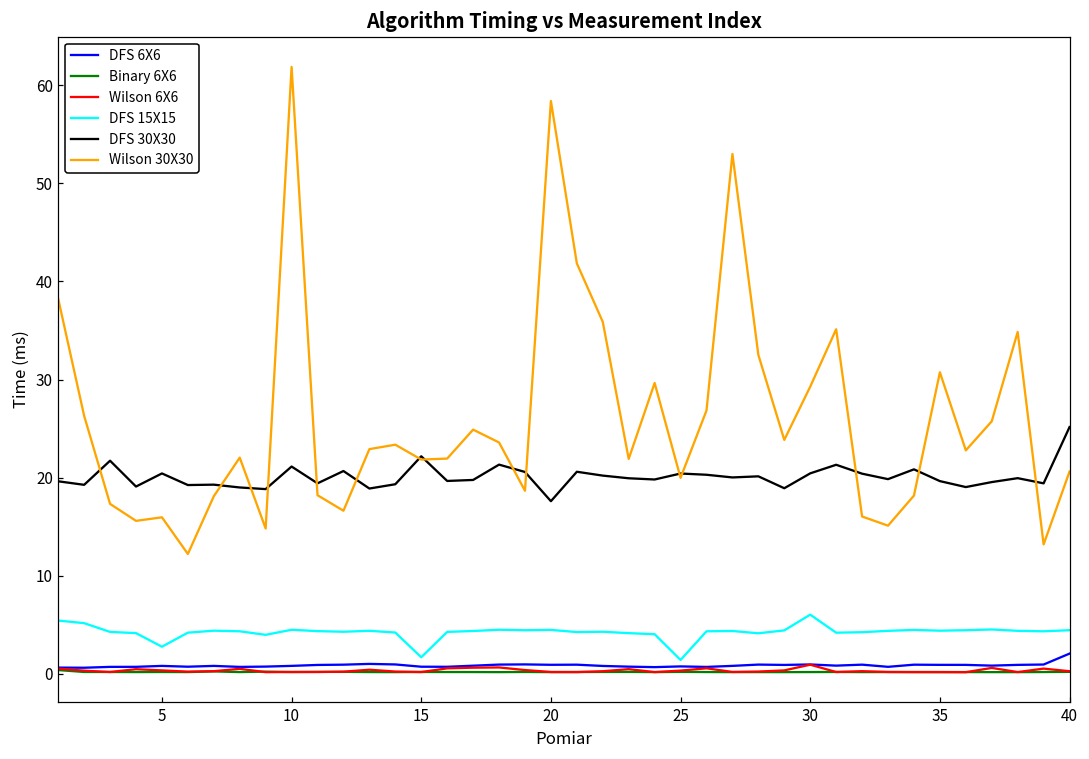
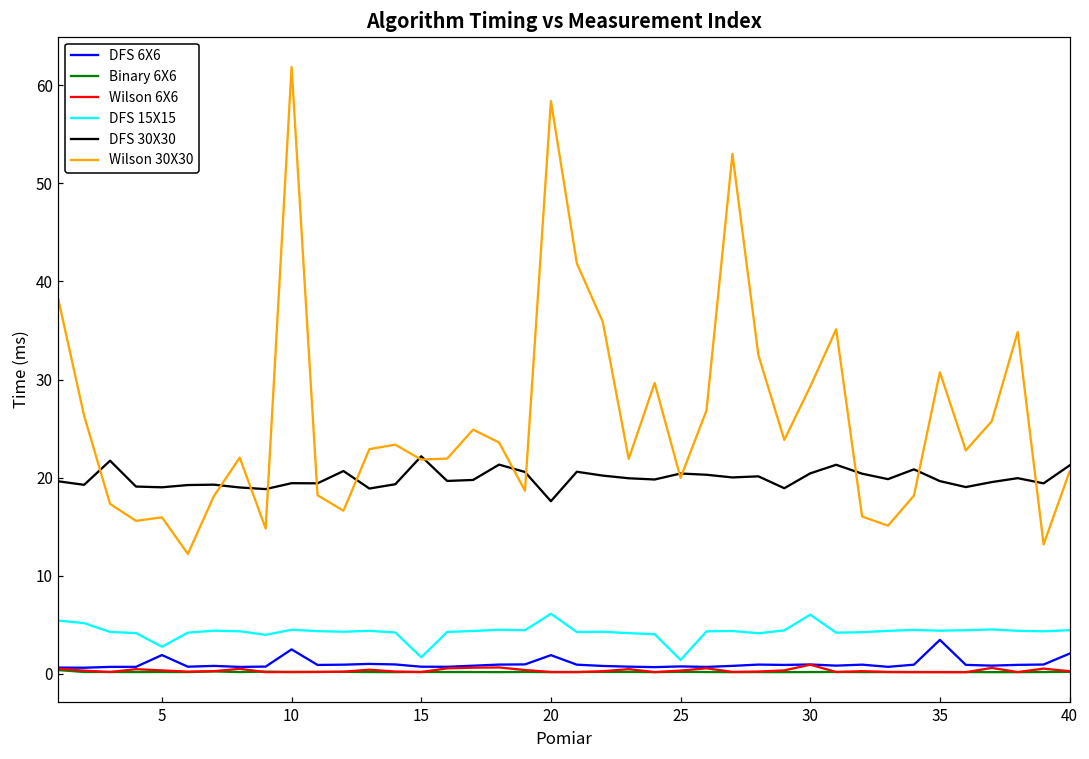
  {
    "DFS 6X6": {
-     "5": 1,
-     "10": 1,
+     "5": 2,
+     "10": 3,
      "15": 1,
-     "20": 1,
+     "20": 2,
      "25": 1,
-     "35": 1,
+     "35": 3,
      "40": 2
    },
    "Binary 6X6": {
      "30": 0
    },
    "DFS 15X15": {
      "5": 3,
      "10": 4,
      "15": 2,
-     "20": 4,
+     "20": 6,
      "25": 1,
      "30": 6,
      "35": 4,
      "40": 4
    },
    "DFS 30X30": {
-     "5": 20,
-     "10": 21,
+     "5": 19,
+     "10": 19,
      "15": 22,
      "20": 18,
      "25": 20,
      "30": 20,
      "35": 20,
-     "40": 25
+     "40": 21
    },
    "Wilson 30X30": {
      "5": 16,
      "10": 62,
      "15": 22,
      "20": 58,
      "25": 20,
      "30": 29,
      "35": 31,
      "40": 21
    }
  }
